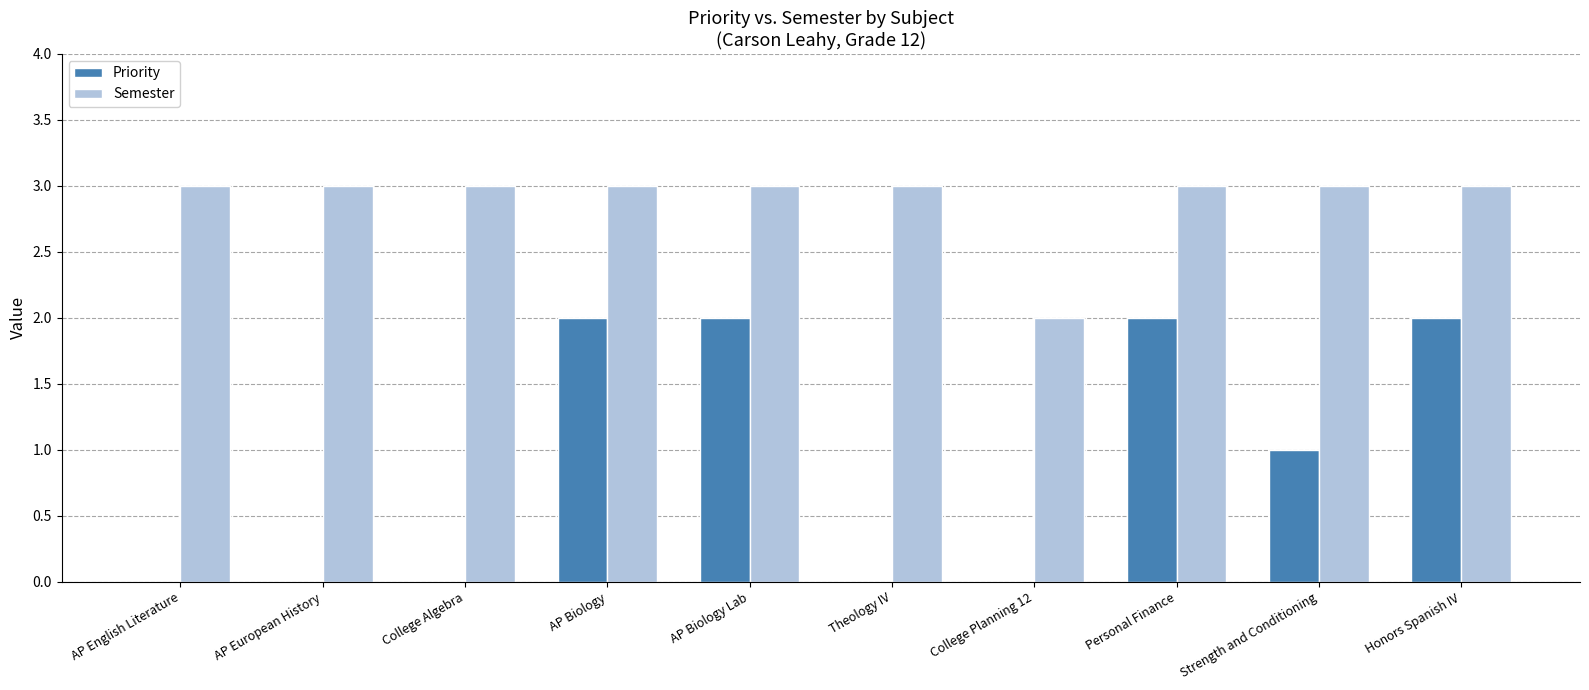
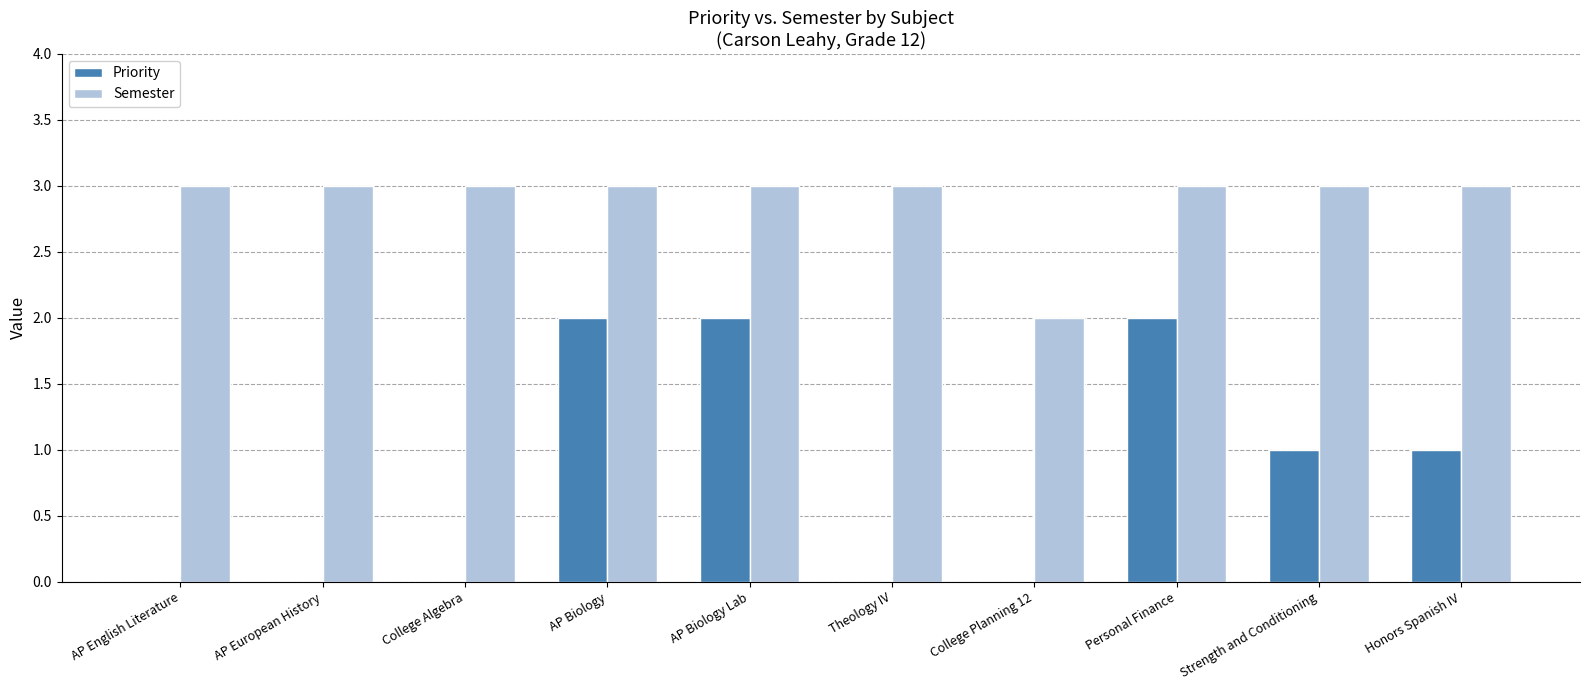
  {
    "Priority": {
      "AP English Literature": 0,
      "AP European History": 0,
      "College Algebra": 0,
      "AP Biology": 2,
      "AP Biology Lab": 2,
      "Theology IV": 0,
      "College Planning 12": 0,
      "Personal Finance": 2,
      "Strength and Conditioning": 1,
-     "Honors Spanish IV": 2
+     "Honors Spanish IV": 1
    },
    "Semester": {
      "AP English Literature": 3,
      "AP European History": 3,
      "College Algebra": 3,
      "AP Biology": 3,
      "AP Biology Lab": 3,
      "Theology IV": 3,
      "College Planning 12": 2,
      "Personal Finance": 3,
      "Strength and Conditioning": 3,
      "Honors Spanish IV": 3
    }
  }
